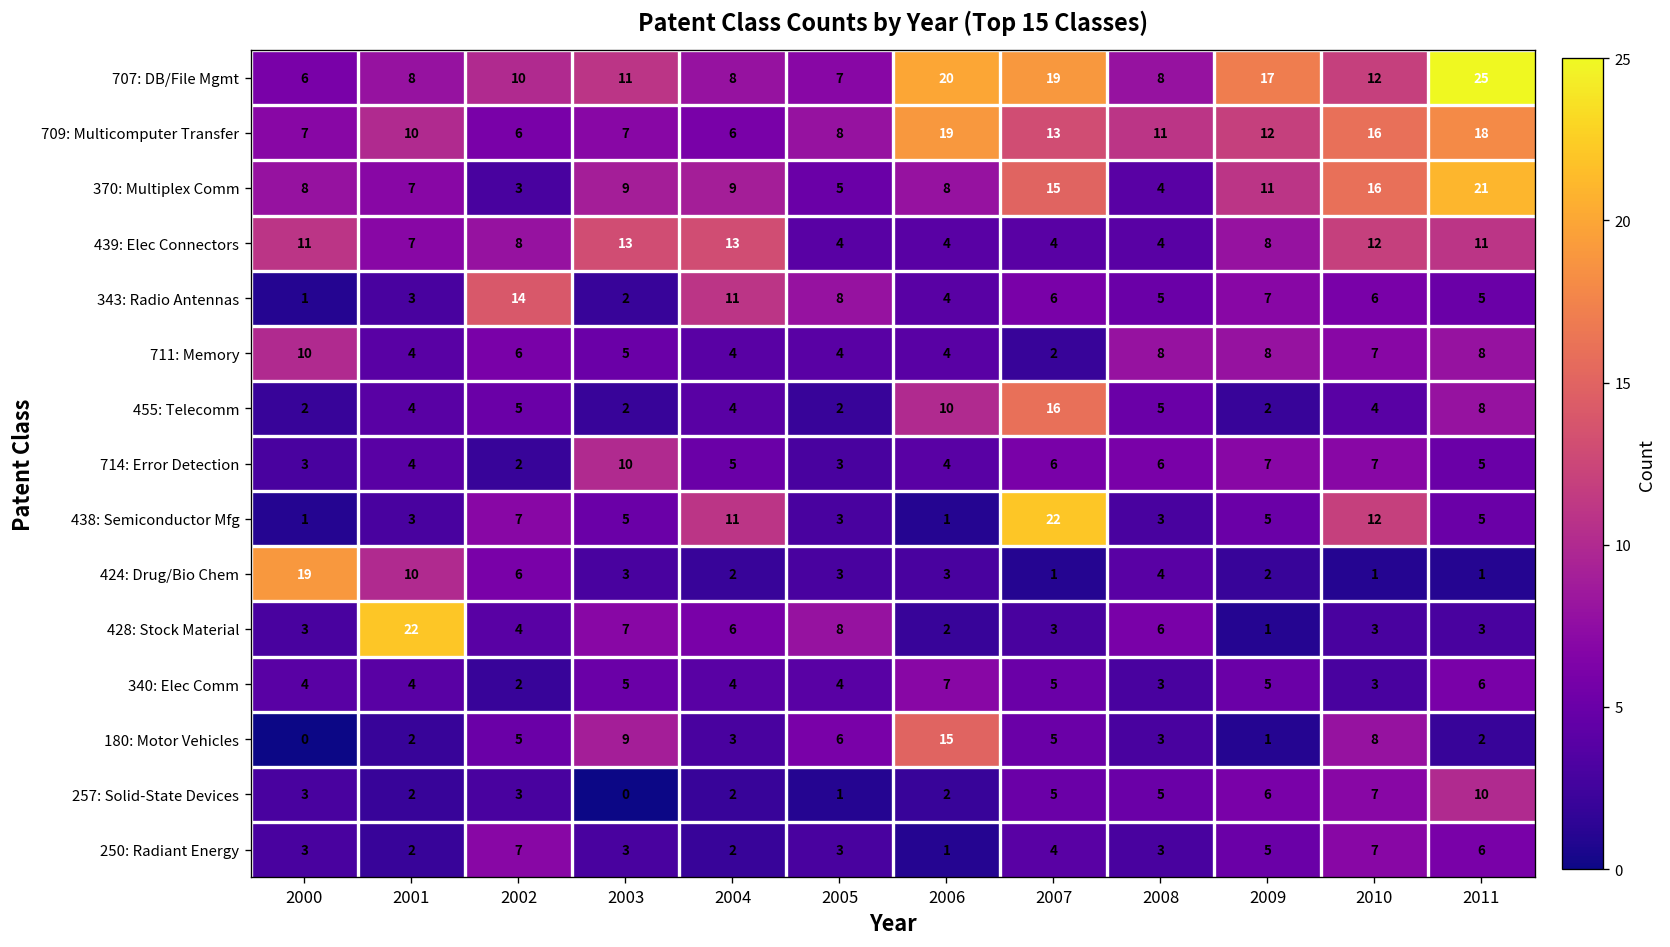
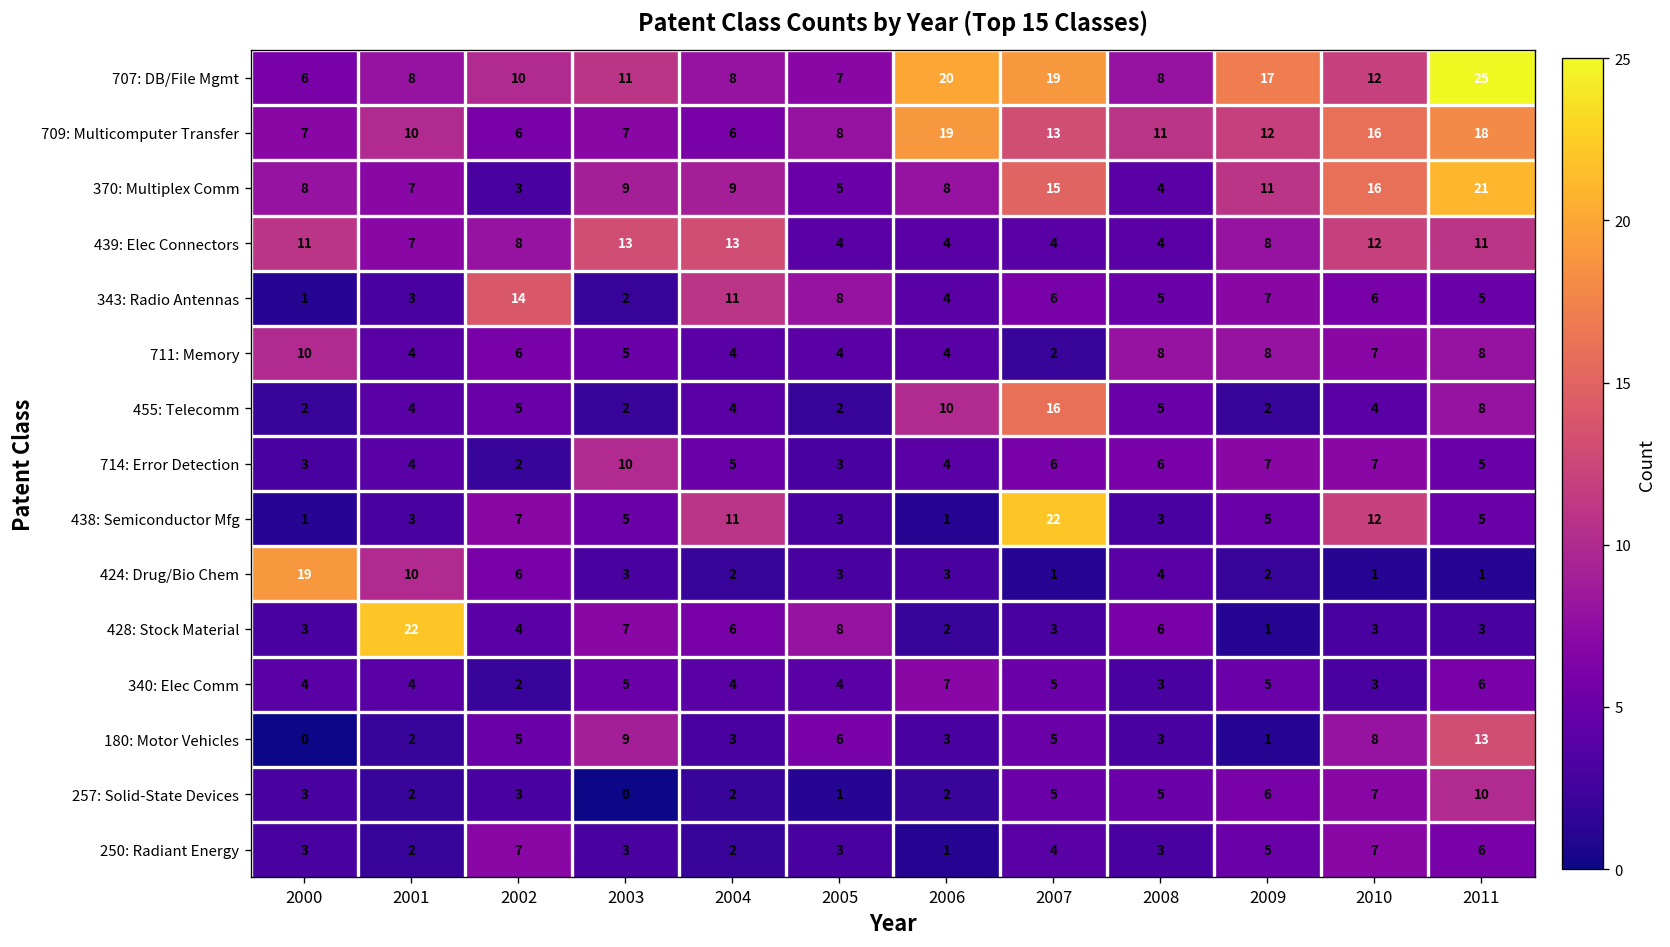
  {
    "707: DB/File Mgmt": {
      "2000": 6,
      "2001": 8,
      "2002": 10,
      "2003": 11,
      "2004": 8,
      "2005": 7,
      "2006": 20,
      "2007": 19,
      "2008": 8,
      "2009": 17,
      "2010": 12,
      "2011": 25
    },
    "709: Multicomputer Transfer": {
      "2000": 7,
      "2001": 10,
      "2002": 6,
      "2003": 7,
      "2004": 6,
      "2005": 8,
      "2006": 19,
      "2007": 13,
      "2008": 11,
      "2009": 12,
      "2010": 16,
      "2011": 18
    },
    "370: Multiplex Comm": {
      "2000": 8,
      "2001": 7,
      "2002": 3,
      "2003": 9,
      "2004": 9,
      "2005": 5,
      "2006": 8,
      "2007": 15,
      "2008": 4,
      "2009": 11,
      "2010": 16,
      "2011": 21
    },
    "439: Elec Connectors": {
      "2000": 11,
      "2001": 7,
      "2002": 8,
      "2003": 13,
      "2004": 13,
      "2005": 4,
      "2006": 4,
      "2007": 4,
      "2008": 4,
      "2009": 8,
      "2010": 12,
      "2011": 11
    },
    "343: Radio Antennas": {
      "2000": 1,
      "2001": 3,
      "2002": 14,
      "2003": 2,
      "2004": 11,
      "2005": 8,
      "2006": 4,
      "2007": 6,
      "2008": 5,
      "2009": 7,
      "2010": 6,
      "2011": 5
    },
    "711: Memory": {
      "2000": 10,
      "2001": 4,
      "2002": 6,
      "2003": 5,
      "2004": 4,
      "2005": 4,
      "2006": 4,
      "2007": 2,
      "2008": 8,
      "2009": 8,
      "2010": 7,
      "2011": 8
    },
    "455: Telecomm": {
      "2000": 2,
      "2001": 4,
      "2002": 5,
      "2003": 2,
      "2004": 4,
      "2005": 2,
      "2006": 10,
      "2007": 16,
      "2008": 5,
      "2009": 2,
      "2010": 4,
      "2011": 8
    },
    "714: Error Detection": {
      "2000": 3,
      "2001": 4,
      "2002": 2,
      "2003": 10,
      "2004": 5,
      "2005": 3,
      "2006": 4,
      "2007": 6,
      "2008": 6,
      "2009": 7,
      "2010": 7,
      "2011": 5
    },
    "438: Semiconductor Mfg": {
      "2000": 1,
      "2001": 3,
      "2002": 7,
      "2003": 5,
      "2004": 11,
      "2005": 3,
      "2006": 1,
      "2007": 22,
      "2008": 3,
      "2009": 5,
      "2010": 12,
      "2011": 5
    },
    "424: Drug/Bio Chem": {
      "2000": 19,
      "2001": 10,
      "2002": 6,
      "2003": 3,
      "2004": 2,
      "2005": 3,
      "2006": 3,
      "2007": 1,
      "2008": 4,
      "2009": 2,
      "2010": 1,
      "2011": 1
    },
    "428: Stock Material": {
      "2000": 3,
      "2001": 22,
      "2002": 4,
      "2003": 7,
      "2004": 6,
      "2005": 8,
      "2006": 2,
      "2007": 3,
      "2008": 6,
      "2009": 1,
      "2010": 3,
      "2011": 3
    },
    "340: Elec Comm": {
      "2000": 4,
      "2001": 4,
      "2002": 2,
      "2003": 5,
      "2004": 4,
      "2005": 4,
      "2006": 7,
      "2007": 5,
      "2008": 3,
      "2009": 5,
      "2010": 3,
      "2011": 6
    },
    "180: Motor Vehicles": {
      "2000": 0,
      "2001": 2,
      "2002": 5,
      "2003": 9,
      "2004": 3,
      "2005": 6,
-     "2006": 15,
+     "2006": 3,
      "2007": 5,
      "2008": 3,
      "2009": 1,
      "2010": 8,
-     "2011": 2
+     "2011": 13
    },
    "257: Solid-State Devices": {
      "2000": 3,
      "2001": 2,
      "2002": 3,
      "2003": 0,
      "2004": 2,
      "2005": 1,
      "2006": 2,
      "2007": 5,
      "2008": 5,
      "2009": 6,
      "2010": 7,
      "2011": 10
    },
    "250: Radiant Energy": {
      "2000": 3,
      "2001": 2,
      "2002": 7,
      "2003": 3,
      "2004": 2,
      "2005": 3,
      "2006": 1,
      "2007": 4,
      "2008": 3,
      "2009": 5,
      "2010": 7,
      "2011": 6
    }
  }
